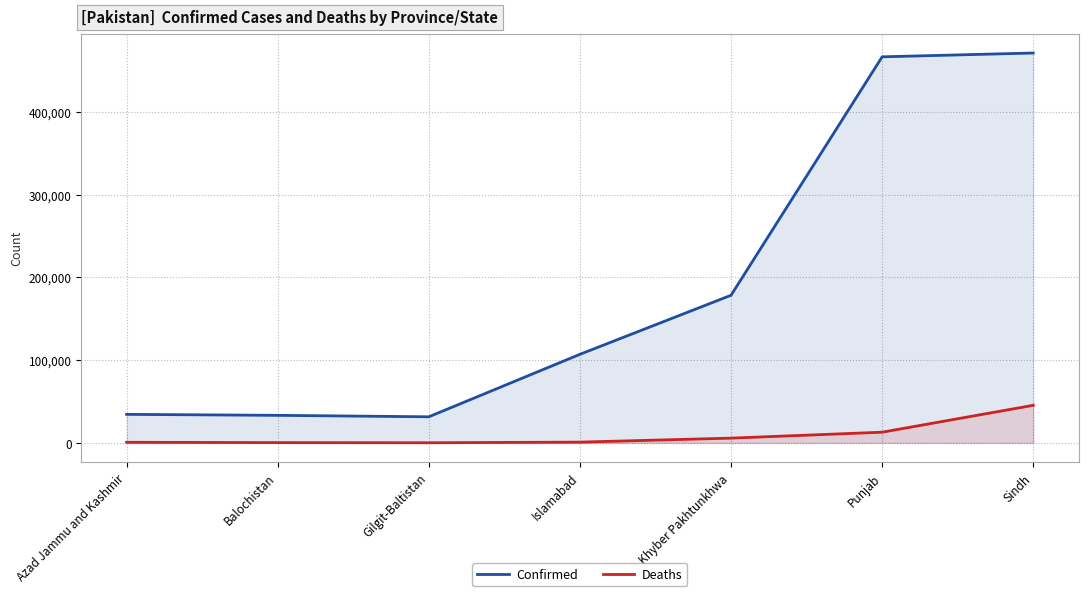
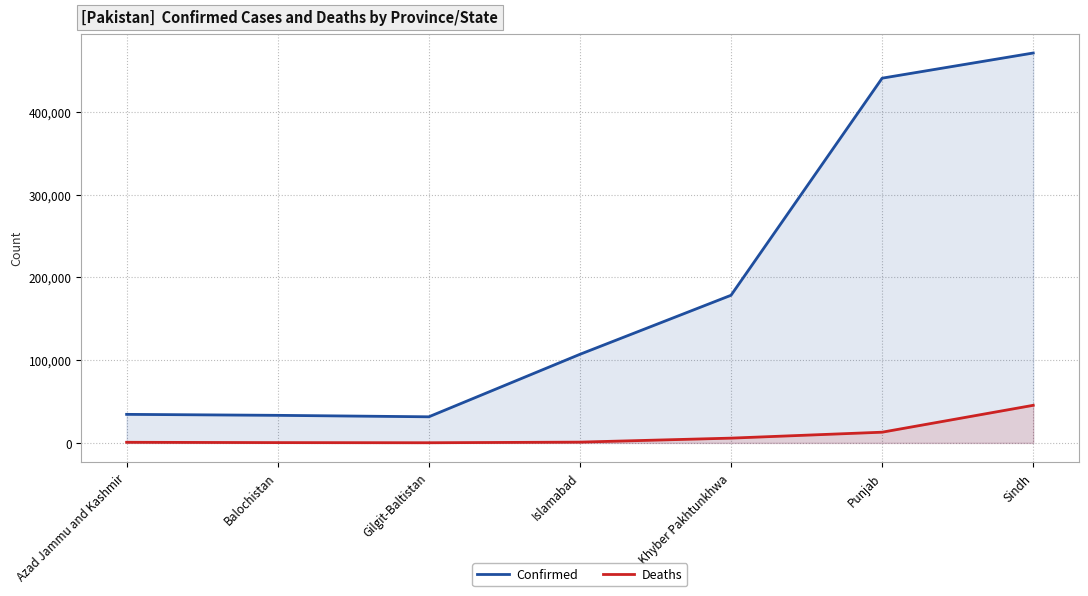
  {
    "Confirmed": {
      "Azad Jammu and Kashmir": "30,000",
      "Balochistan": "30,000",
      "Gilgit-Baltistan": "30,000",
      "Islamabad": "110,000",
      "Khyber Pakhtunkhwa": "180,000",
-     "Punjab": "470,000",
+     "Punjab": "440,000",
      "Sindh": "470,000"
    },
    "Deaths": {
      "Azad Jammu and Kashmir": "0",
      "Balochistan": "0",
      "Gilgit-Baltistan": "0",
      "Islamabad": "0",
      "Khyber Pakhtunkhwa": "10,000",
      "Punjab": "10,000",
      "Sindh": "50,000"
    }
  }
